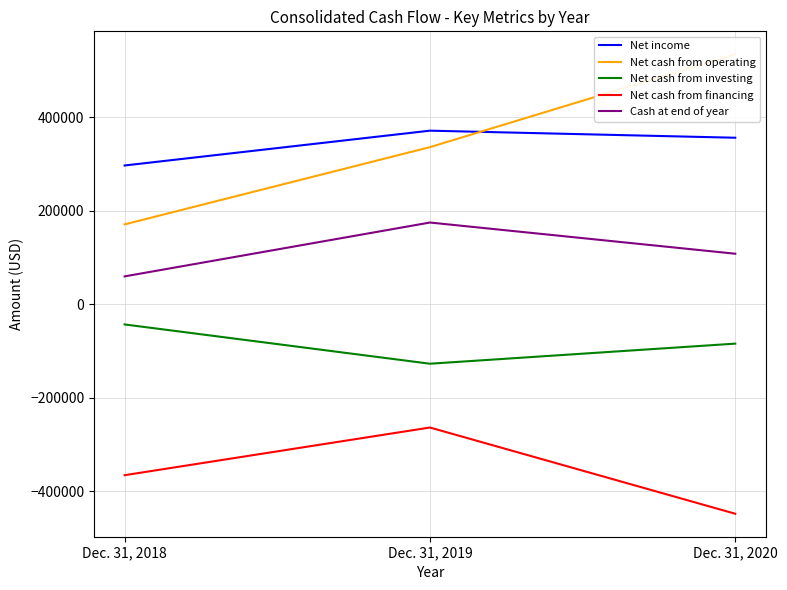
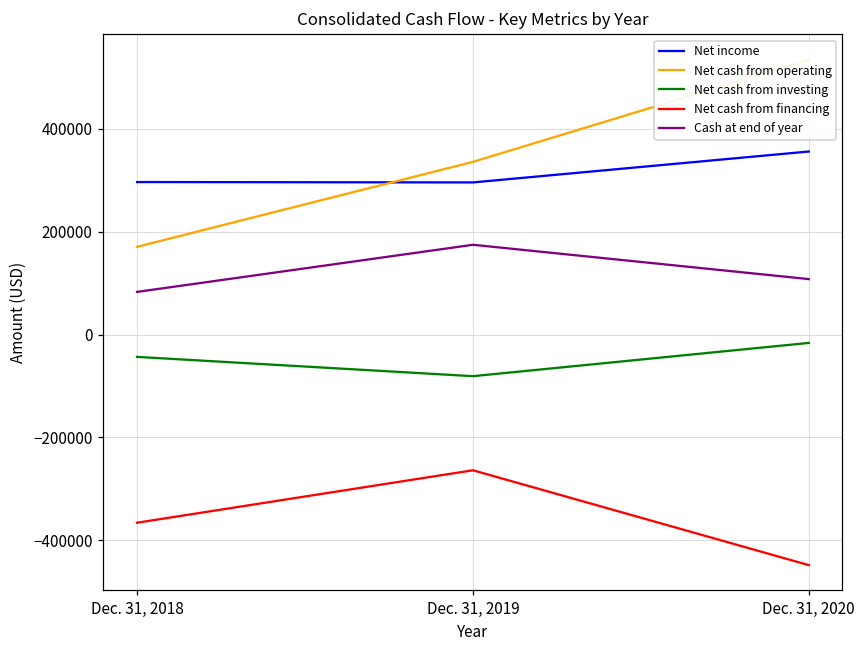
  {
    "Net income": {
      "Dec. 31, 2018": 300000,
-     "Dec. 31, 2019": 370000,
+     "Dec. 31, 2019": 300000,
      "Dec. 31, 2020": 360000
    },
    "Net cash from operating": {
      "Dec. 31, 2018": 170000,
      "Dec. 31, 2019": 340000
    },
    "Net cash from investing": {
      "Dec. 31, 2018": -40000,
-     "Dec. 31, 2019": -130000,
-     "Dec. 31, 2020": -80000
+     "Dec. 31, 2019": -80000,
+     "Dec. 31, 2020": -20000
    },
    "Net cash from financing": {
      "Dec. 31, 2018": -370000,
      "Dec. 31, 2019": -260000,
      "Dec. 31, 2020": -450000
    },
    "Cash at end of year": {
-     "Dec. 31, 2018": 60000,
+     "Dec. 31, 2018": 80000,
      "Dec. 31, 2019": 170000,
      "Dec. 31, 2020": 110000
    }
  }
